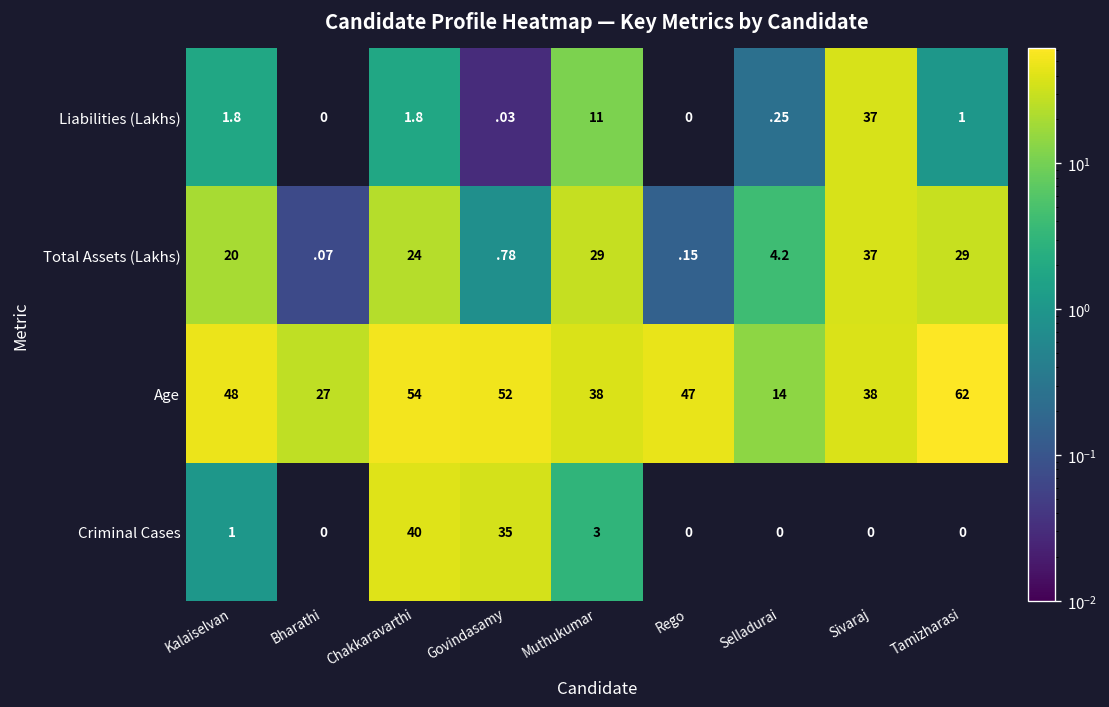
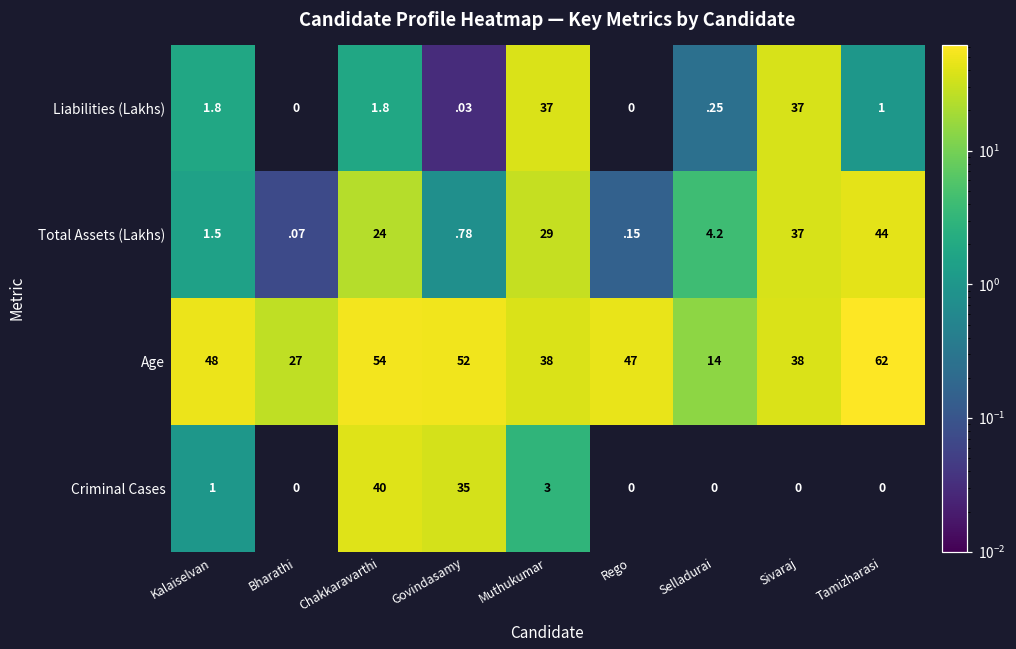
  {
    "Liabilities (Lakhs)": {
      "Kalaiselvan": "1.8",
      "Bharathi": "0",
      "Chakkaravarthi": "1.8",
      "Govindasamy": "03",
-     "Muthukumar": "11",
+     "Muthukumar": "37",
      "Rego": "0",
      "Selladurai": "25",
      "Sivaraj": "37",
      "Tamizharasi": "1"
    },
    "Total Assets (Lakhs)": {
-     "Kalaiselvan": "20",
+     "Kalaiselvan": "1.5",
      "Bharathi": "07",
      "Chakkaravarthi": "24",
      "Govindasamy": "78",
      "Muthukumar": "29",
      "Rego": "15",
      "Selladurai": "4.2",
      "Sivaraj": "37",
-     "Tamizharasi": "29"
+     "Tamizharasi": "44"
    },
    "Age": {
      "Kalaiselvan": "48",
      "Bharathi": "27",
      "Chakkaravarthi": "54",
      "Govindasamy": "52",
      "Muthukumar": "38",
      "Rego": "47",
      "Selladurai": "14",
      "Sivaraj": "38",
      "Tamizharasi": "62"
    },
    "Criminal Cases": {
      "Kalaiselvan": "1",
      "Bharathi": "0",
      "Chakkaravarthi": "40",
      "Govindasamy": "35",
      "Muthukumar": "3",
      "Rego": "0",
      "Selladurai": "0",
      "Sivaraj": "0",
      "Tamizharasi": "0"
    }
  }
